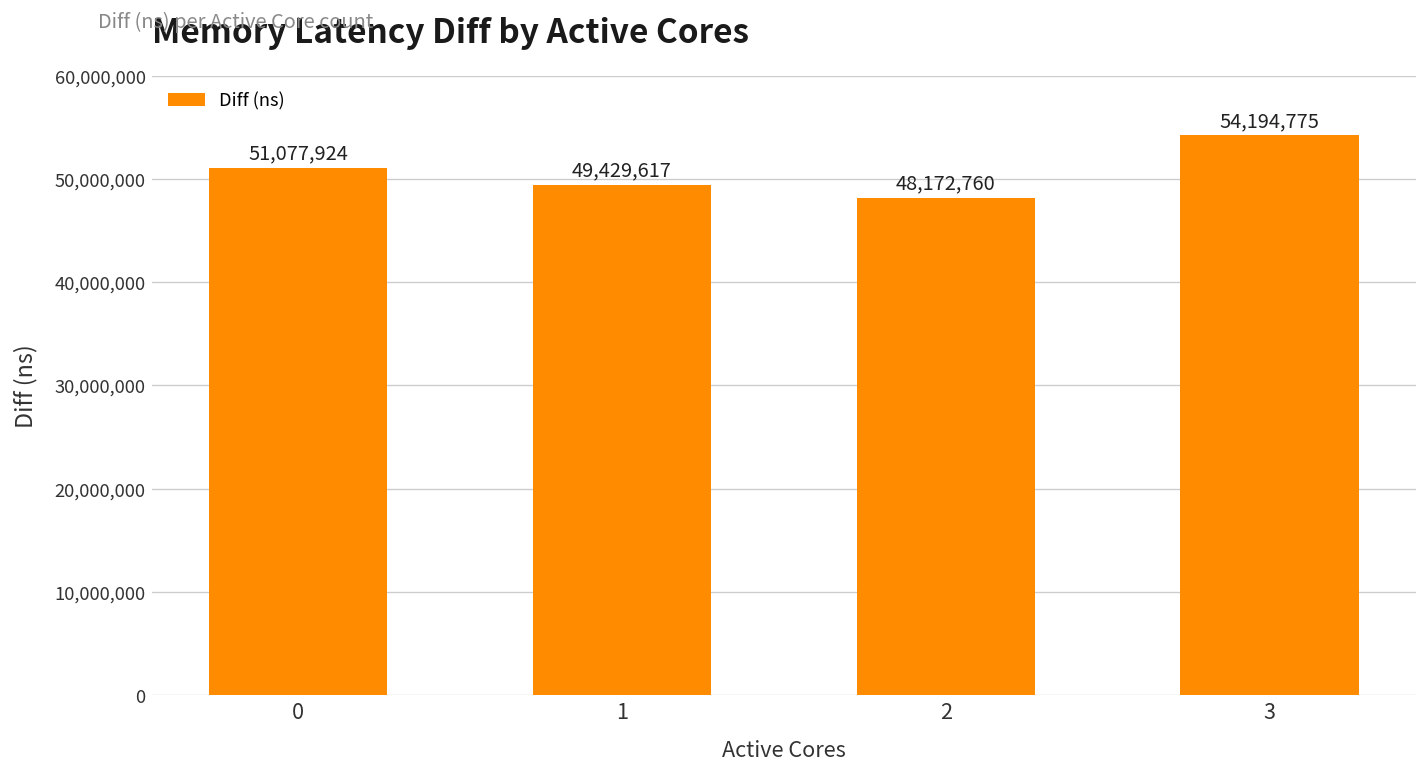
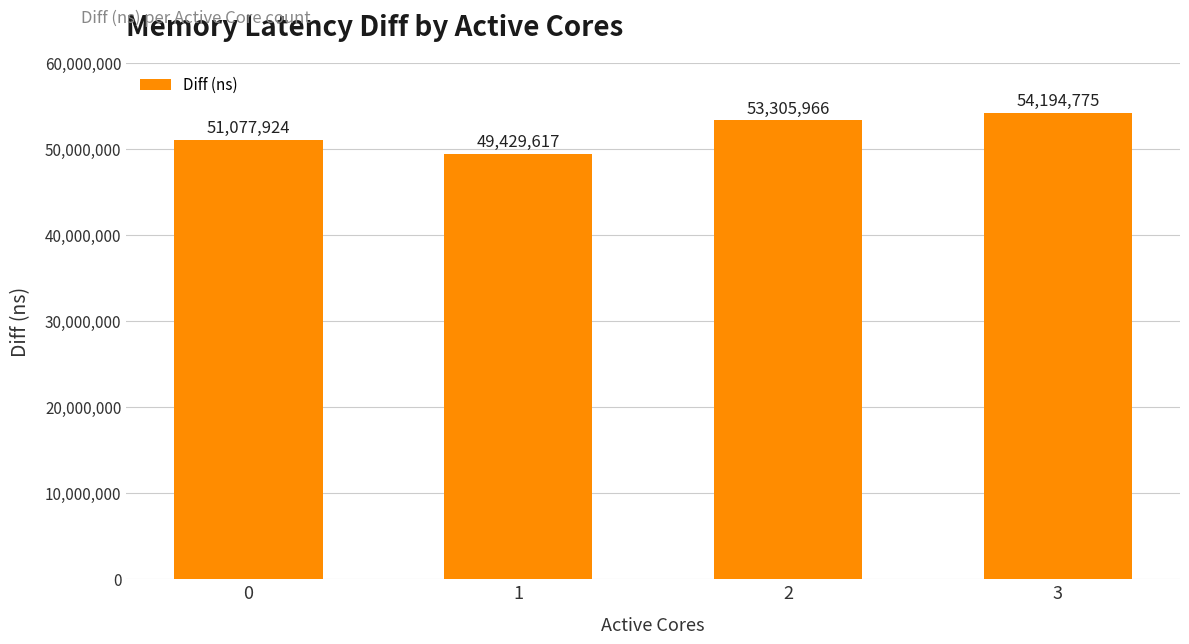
  {
    "0": "51,077,924",
    "1": "49,429,617",
-   "2": "48,172,760",
+   "2": "53,305,966",
    "3": "54,194,775"
  }
